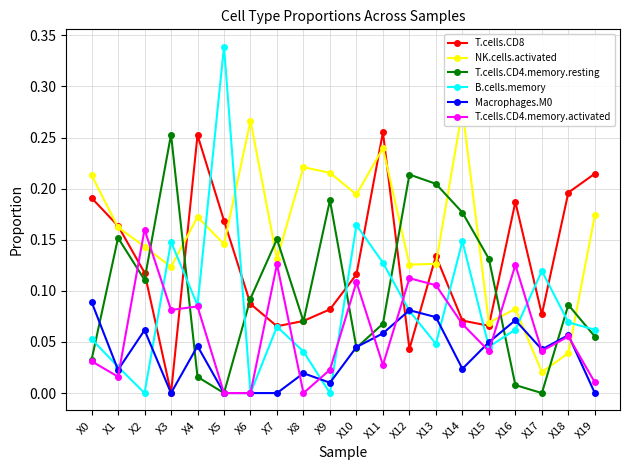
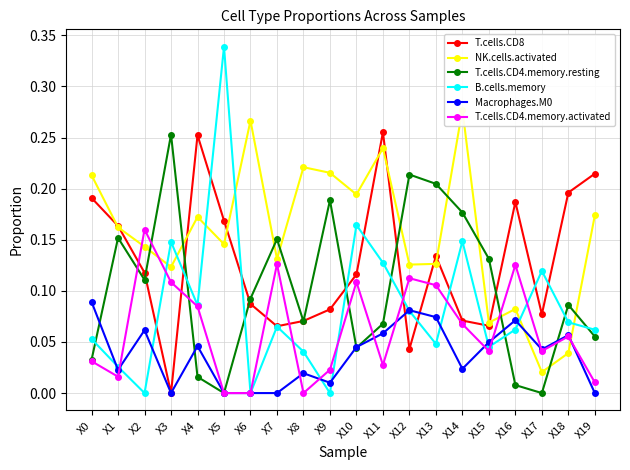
  {
    "T.cells.CD8": {
      "X0": 0.191,
      "X2": 0.118,
      "X4": 0.252,
      "X5": 0.169,
      "X6": 0.087,
      "X9": 0.082,
      "X10": 0.116,
      "X11": 0.255,
      "X12": 0.043,
      "X13": 0.134,
      "X14": 0.071,
      "X15": 0.066,
      "X16": 0.187,
      "X17": 0.077,
      "X18": 0.196,
      "X19": 0.215
    },
    "NK.cells.activated": {
      "X0": 0.213,
      "X2": 0.143,
      "X3": 0.123,
      "X4": 0.172,
      "X5": 0.146,
      "X6": 0.267,
      "X7": 0.131,
      "X8": 0.221,
      "X9": 0.216,
      "X10": 0.194,
      "X11": 0.240,
      "X12": 0.126,
      "X13": 0.126,
      "X15": 0.069,
      "X16": 0.082,
      "X17": 0.020,
      "X18": 0.039,
      "X19": 0.174
    },
    "T.cells.CD4.memory.resting": {
      "X1": 0.152,
      "X2": 0.111,
      "X3": 0.253,
      "X4": 0.016,
      "X6": 0.092,
      "X7": 0.151,
      "X9": 0.189,
      "X11": 0.068,
      "X12": 0.214,
      "X13": 0.205,
      "X14": 0.177,
      "X15": 0.131,
      "X16": 0.008,
      "X17": 0.000,
      "X18": 0.086,
      "X19": 0.055
    },
    "B.cells.memory": {
      "X0": 0.053,
      "X1": 0.026,
      "X2": 0.000,
      "X3": 0.148,
      "X5": 0.339,
      "X8": 0.041,
      "X9": 0.000,
      "X10": 0.164,
      "X11": 0.128,
      "X13": 0.048,
      "X14": 0.149,
      "X15": 0.045,
      "X16": 0.062,
      "X17": 0.120,
      "X18": 0.069,
      "X19": 0.062
    },
    "Macrophages.M0": {
      "X0": 0.089,
      "X1": 0.023,
      "X2": 0.062,
      "X4": 0.046,
      "X7": 0.000,
      "X8": 0.019,
      "X9": 0.010,
      "X11": 0.058,
      "X13": 0.074,
      "X14": 0.024,
      "X15": 0.050,
      "X16": 0.071,
      "X19": 0.000
    },
    "T.cells.CD4.memory.activated": {
      "X1": 0.016,
      "X2": 0.160,
-     "X3": 0.081,
+     "X3": 0.108,
      "X7": 0.126,
      "X8": 0.000,
      "X9": 0.023,
      "X10": 0.109,
      "X11": 0.027,
      "X12": 0.112,
      "X13": 0.106,
      "X14": 0.068,
      "X15": 0.041,
      "X16": 0.125,
      "X19": 0.010
    }
  }
